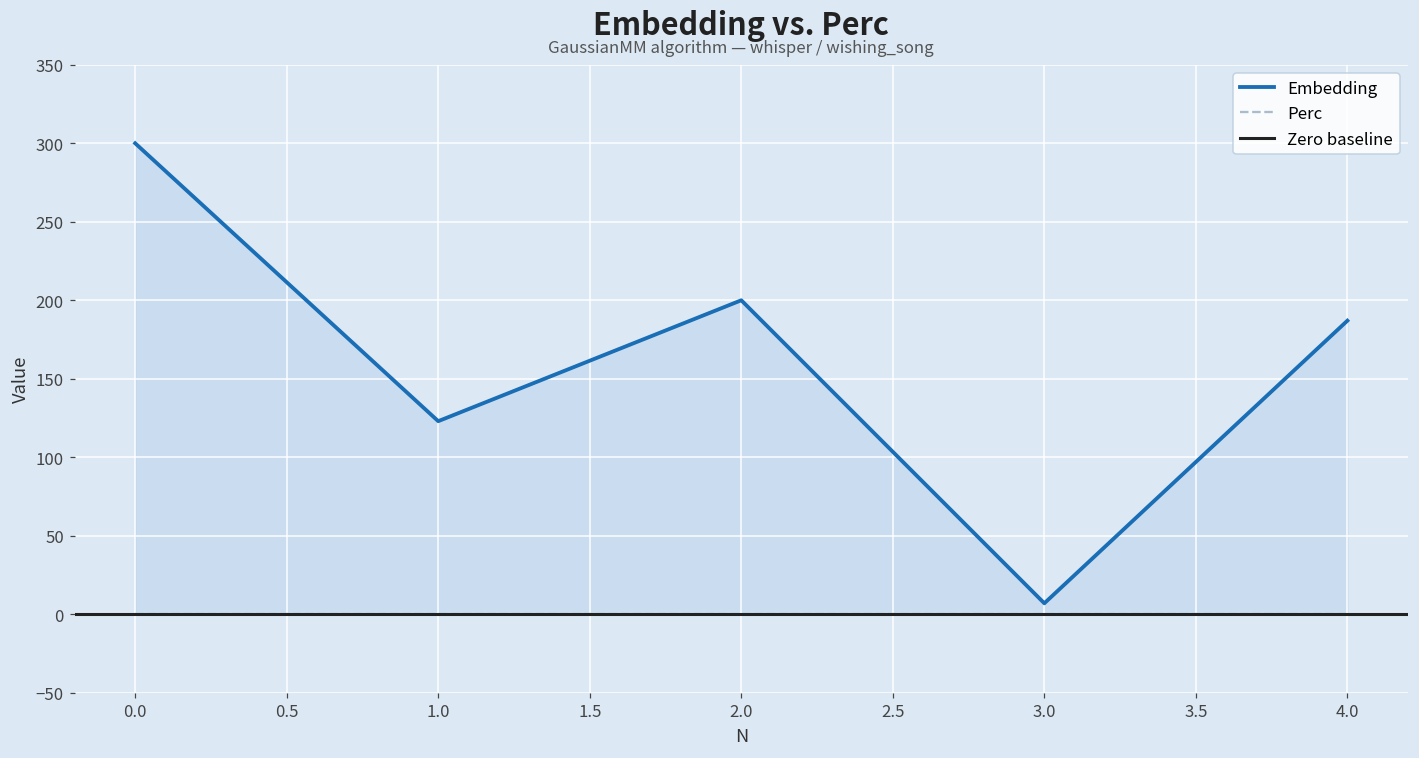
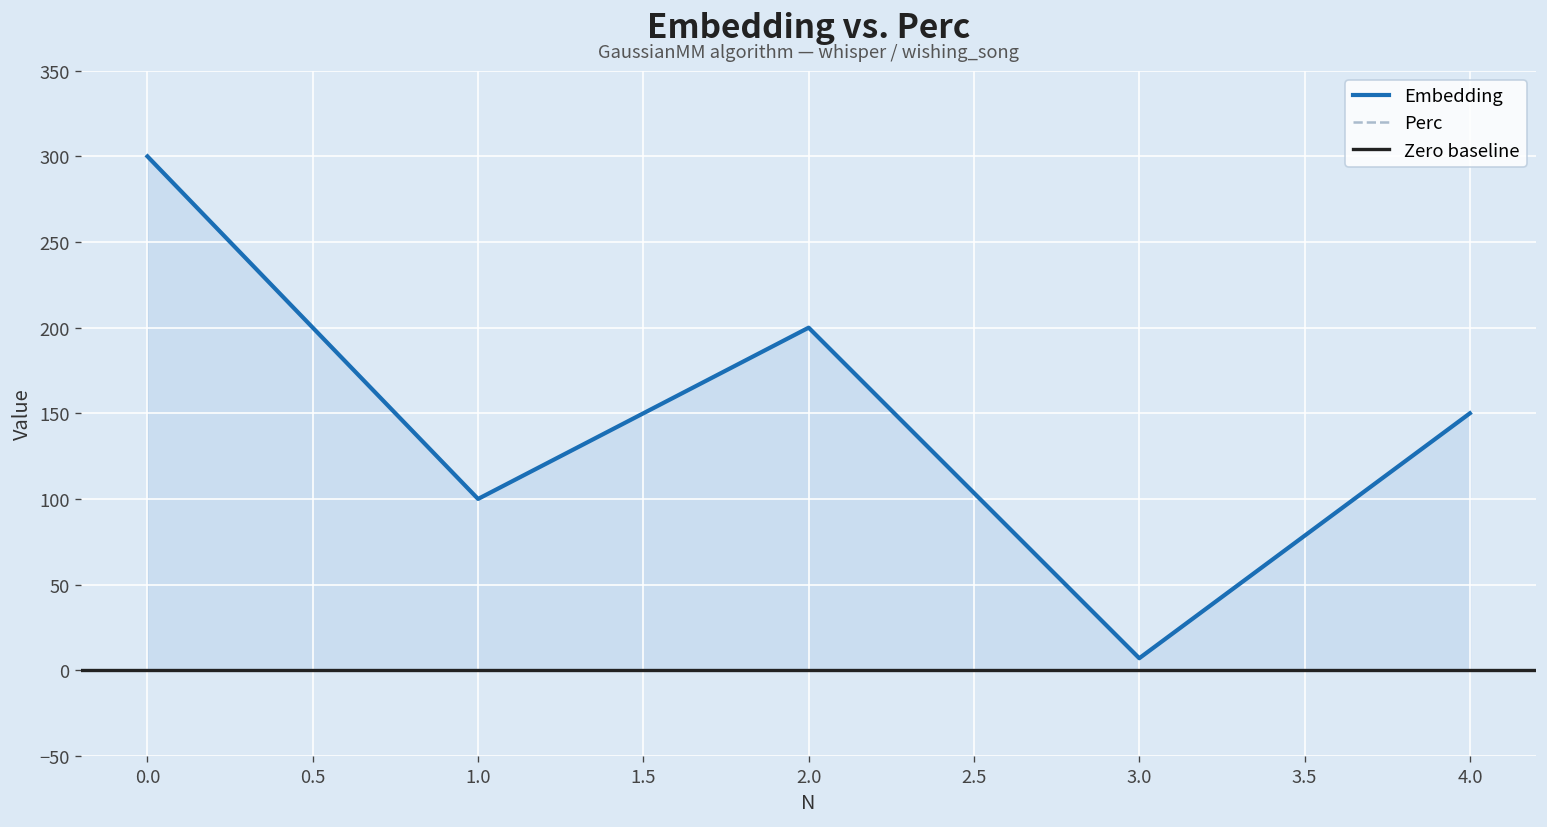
  {
    "Embedding": {
      "0.0": 300,
-     "1.0": 123,
+     "1.0": 100,
      "2.0": 200,
      "3.0": 7,
-     "4.0": 187
+     "4.0": 150
    },
    "Perc": {
      "0.0": 0,
      "1.0": 0,
      "2.0": 0,
      "3.0": 0,
      "4.0": 0
    }
  }
